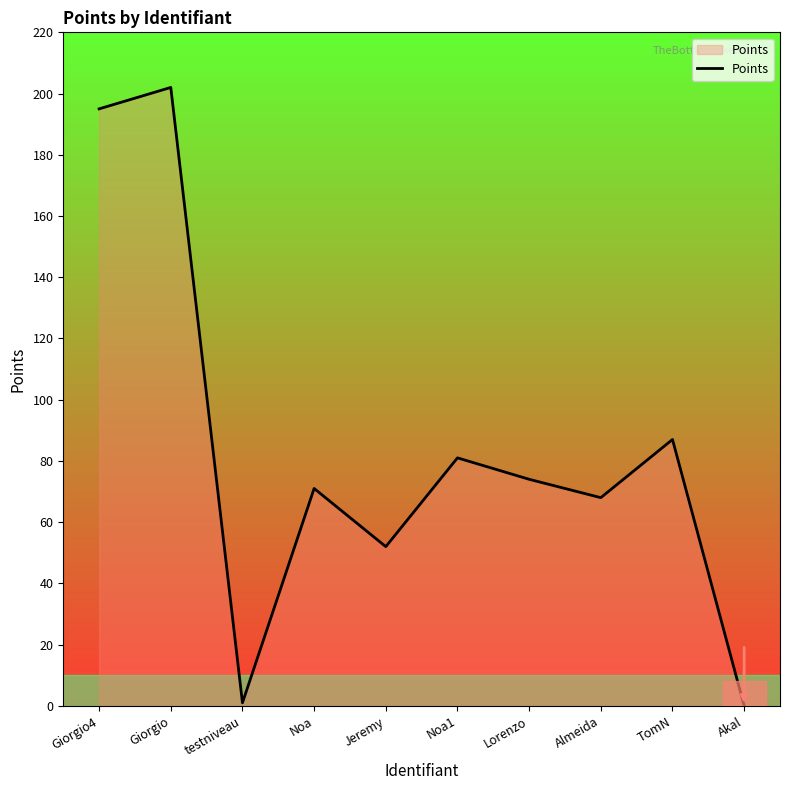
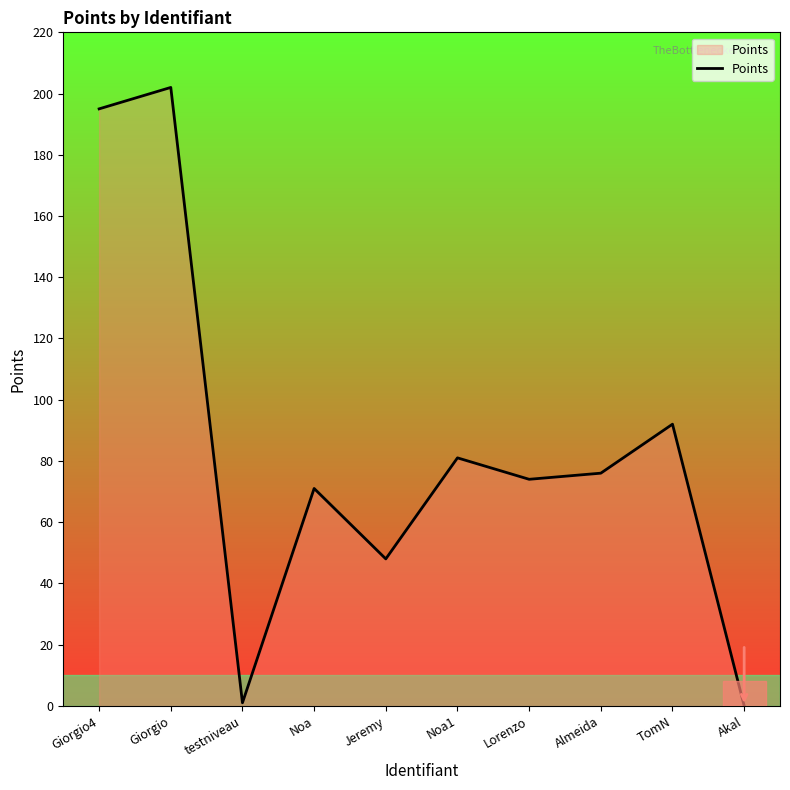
  {
    "Giorgio4": 195,
    "Giorgio": 202,
    "Noa": 71,
-   "Jeremy": 52,
+   "Jeremy": 48,
    "Noa1": 81,
    "Lorenzo": 74,
-   "Almeida": 68,
-   "TomN": 87
+   "Almeida": 76,
+   "TomN": 92
  }
